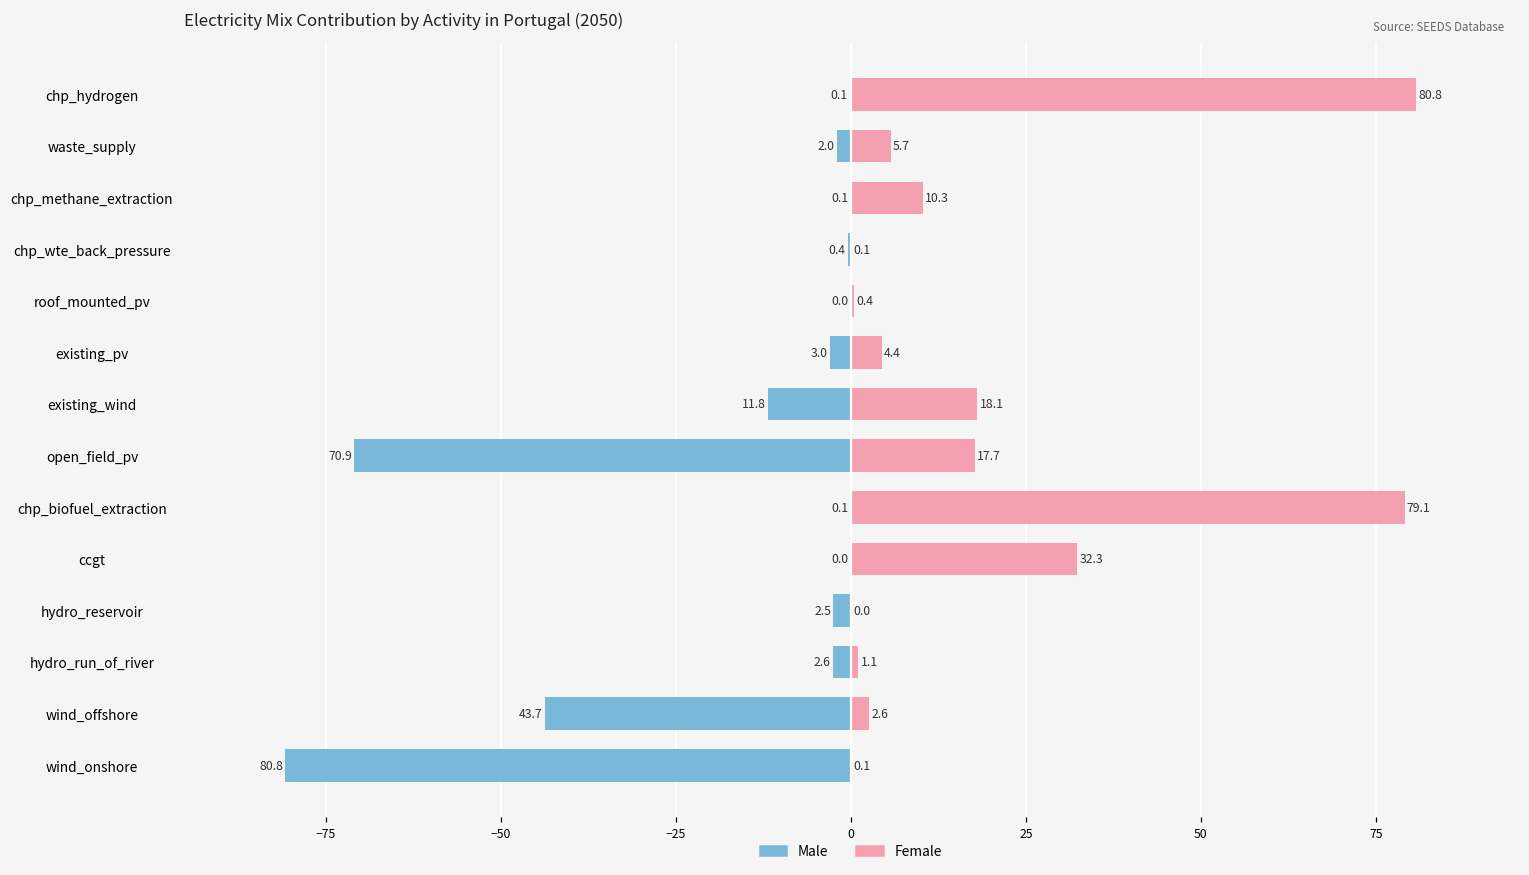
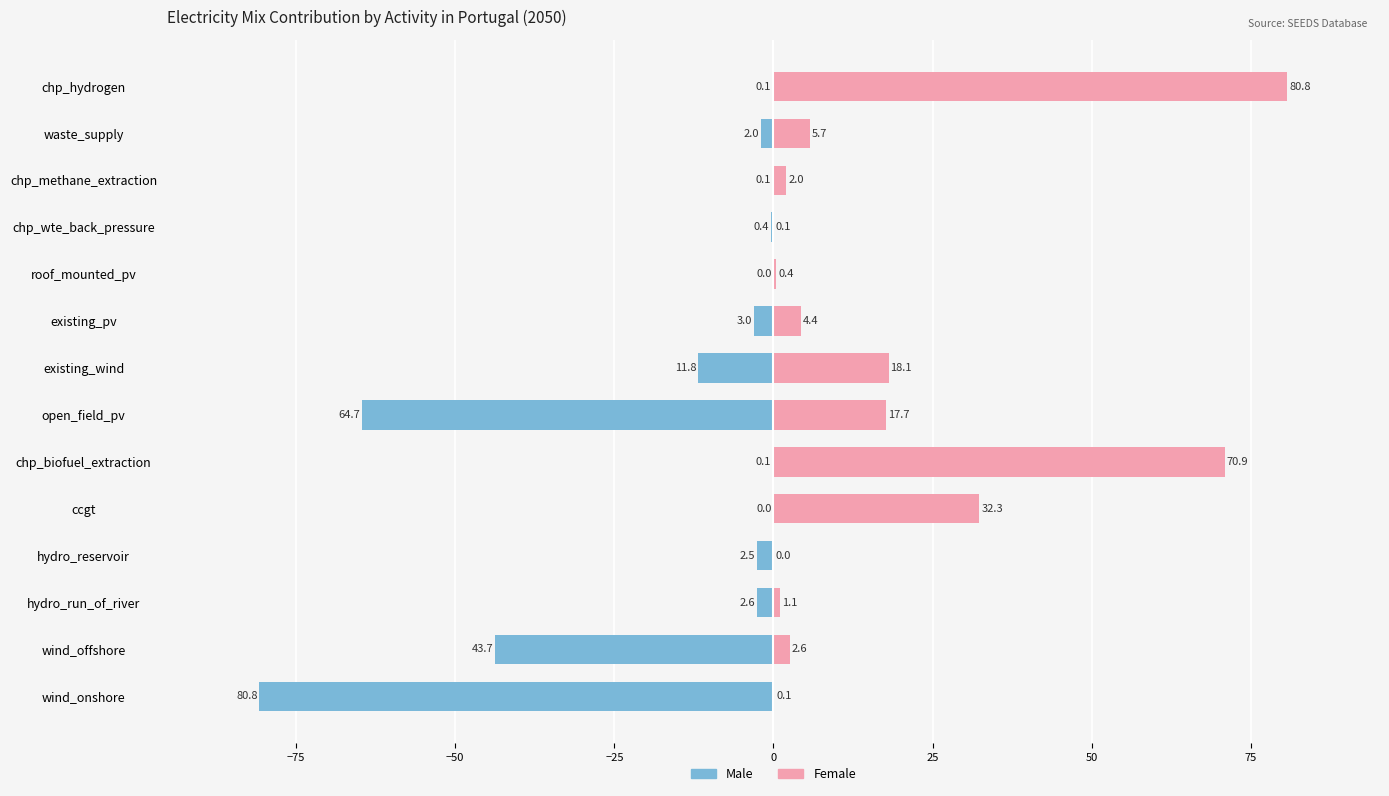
  {
    "Male": {
      "roof_mounted_pv": 0.0,
-     "open_field_pv": 70.9,
+     "open_field_pv": 64.7,
      "ccgt": 0.0
    },
    "Female": {
      "chp_hydrogen": 80.8,
      "waste_supply": 5.7,
-     "chp_methane_extraction": 10.3,
+     "chp_methane_extraction": 2.0,
      "chp_wte_back_pressure": 0.1,
      "roof_mounted_pv": 0.4,
      "existing_pv": 4.4,
      "existing_wind": 18.1,
      "open_field_pv": 17.7,
-     "chp_biofuel_extraction": 79.1,
+     "chp_biofuel_extraction": 70.9,
      "ccgt": 32.3,
      "hydro_reservoir": 0.0,
      "hydro_run_of_river": 1.1,
      "wind_offshore": 2.6,
      "wind_onshore": 0.1
    }
  }
